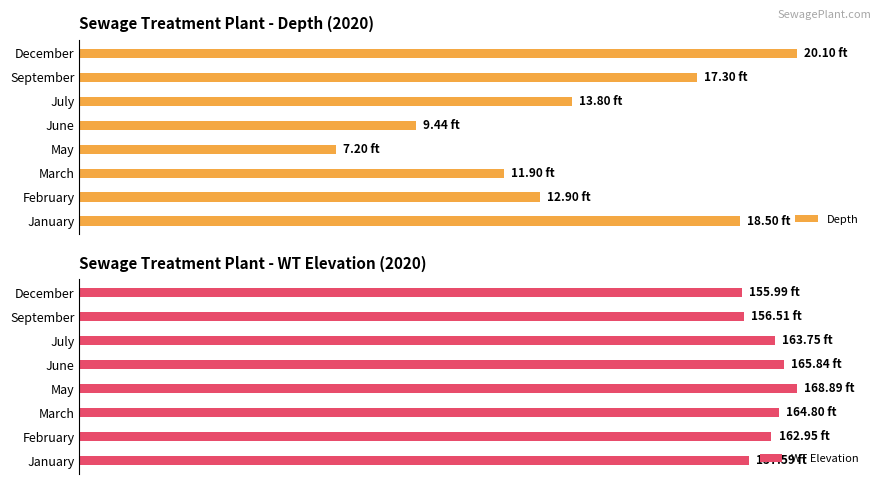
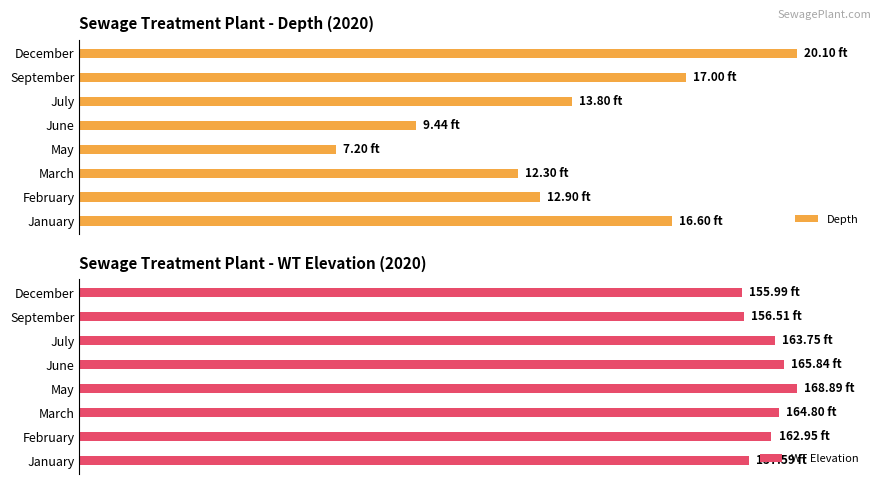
  {
    "Sewage Treatment Plant - Depth (2020)": {
-     "September": 17.30,
-     "March": 11.90,
-     "January": 18.50
+     "September": 17.00,
+     "March": 12.30,
+     "January": 16.60
    }
  }
